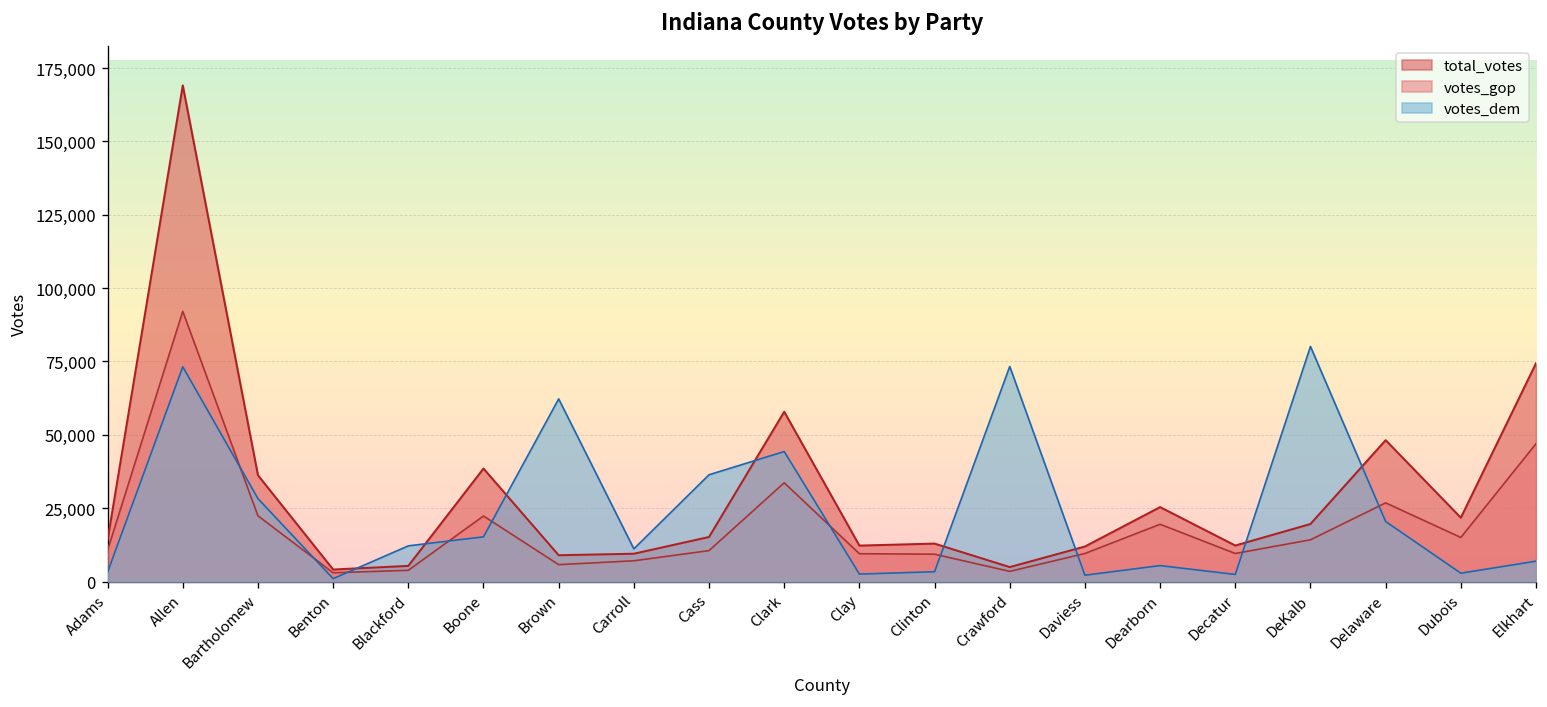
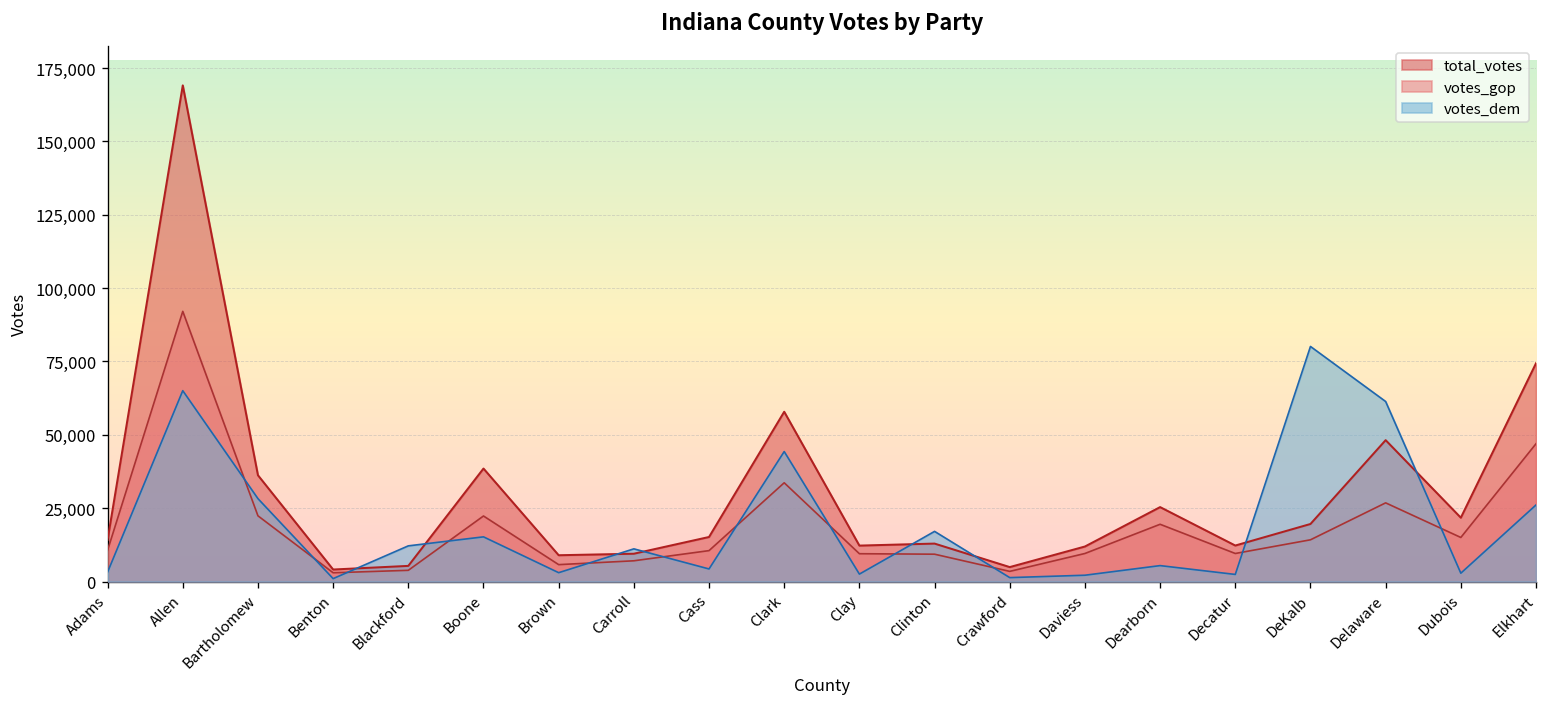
  {
    "votes_dem": {
      "Adams": "3,000",
-     "Allen": "73,000",
+     "Allen": "65,000",
      "Bartholomew": "28,000",
      "Benton": "1,000",
      "Blackford": "12,000",
      "Boone": "15,000",
-     "Brown": "62,000",
+     "Brown": "3,000",
      "Carroll": "11,000",
-     "Cass": "36,000",
+     "Cass": "4,000",
      "Clark": "44,000",
      "Clay": "3,000",
-     "Clinton": "3,000",
-     "Crawford": "73,000",
+     "Clinton": "17,000",
+     "Crawford": "1,000",
      "Daviess": "2,000",
      "Dearborn": "5,000",
      "Decatur": "2,000",
      "DeKalb": "80,000",
-     "Delaware": "20,000",
+     "Delaware": "61,000",
      "Dubois": "3,000",
-     "Elkhart": "7,000"
+     "Elkhart": "26,000"
    }
  }
